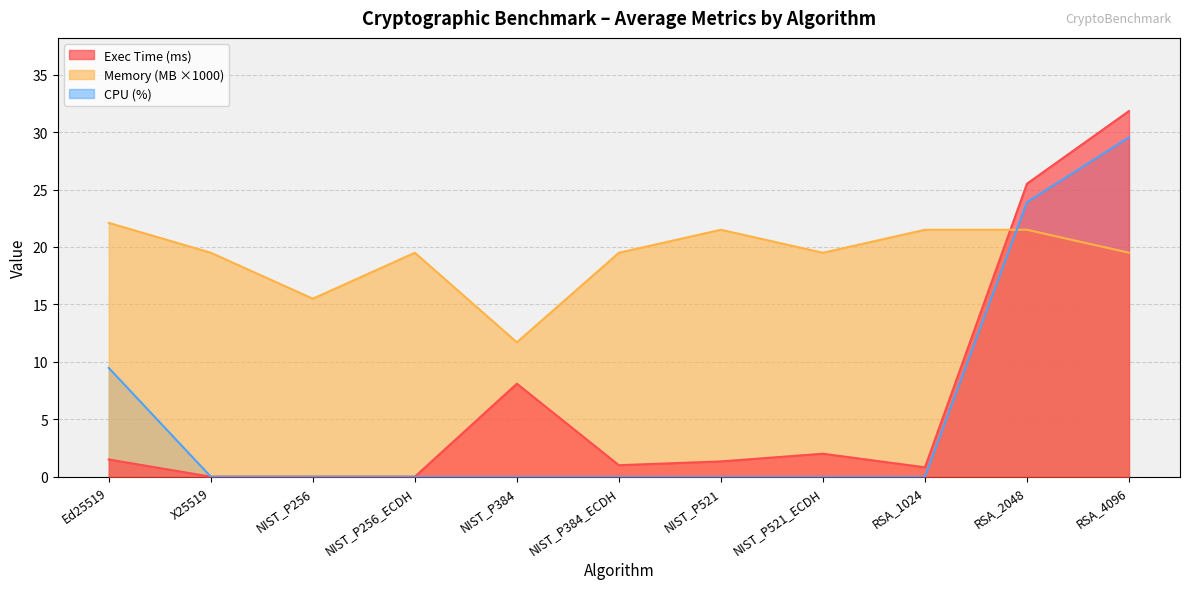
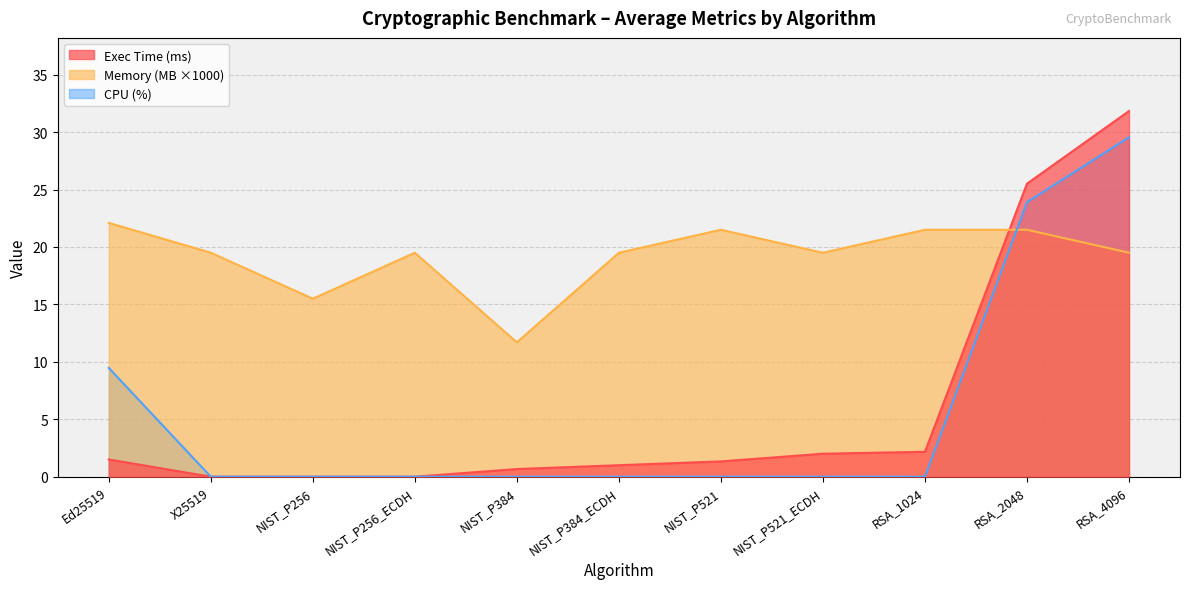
  {
    "Exec Time (ms)": {
      "Ed25519": 1.5,
-     "NIST_P384": 8.1,
+     "NIST_P384": 0.7,
      "NIST_P384_ECDH": 1.0,
      "NIST_P521": 1.3,
      "NIST_P521_ECDH": 2.0,
-     "RSA_1024": 0.8,
+     "RSA_1024": 2.2,
      "RSA_2048": 25.5,
      "RSA_4096": 31.8
    },
    "Memory (MB ×1000)": {
      "Ed25519": 22.1,
      "X25519": 19.5,
      "NIST_P256": 15.5,
      "NIST_P256_ECDH": 19.5,
      "NIST_P384": 11.7,
      "NIST_P384_ECDH": 19.5,
      "NIST_P521": 21.5,
      "NIST_P521_ECDH": 19.5,
      "RSA_1024": 21.5,
      "RSA_2048": 21.5,
      "RSA_4096": 19.5
    },
    "CPU (%)": {
      "Ed25519": 9.5,
      "NIST_P384": 0.0,
      "NIST_P384_ECDH": 0.0,
      "NIST_P521": 0.0,
      "NIST_P521_ECDH": 0.0,
      "RSA_1024": 0.0,
      "RSA_2048": 23.9,
      "RSA_4096": 29.6
    }
  }
